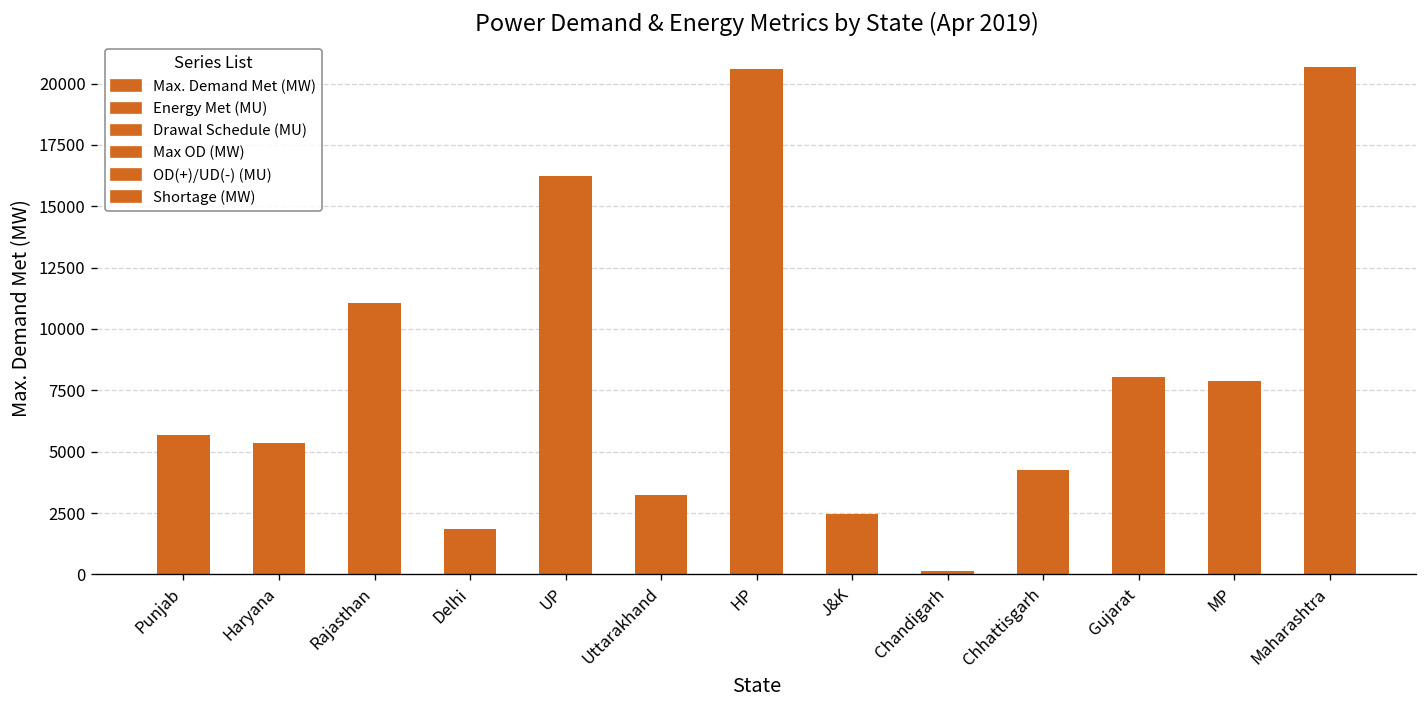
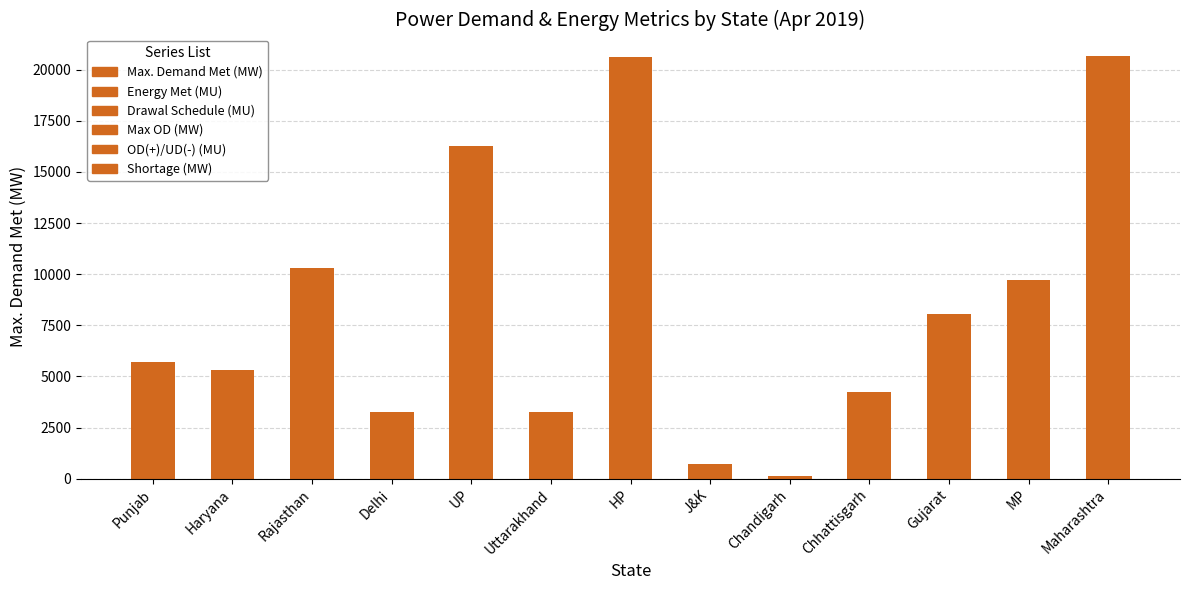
  {
    "Punjab": 5700,
    "Haryana": 5300,
-   "Rajasthan": 11100,
-   "Delhi": 1900,
+   "Rajasthan": 10300,
+   "Delhi": 3200,
    "UP": 16200,
    "Uttarakhand": 3200,
    "HP": 20600,
-   "J&K": 2400,
+   "J&K": 700,
    "Chandigarh": 200,
    "Chhattisgarh": 4300,
    "Gujarat": 8000,
-   "MP": 7900,
+   "MP": 9700,
    "Maharashtra": 20700
  }
